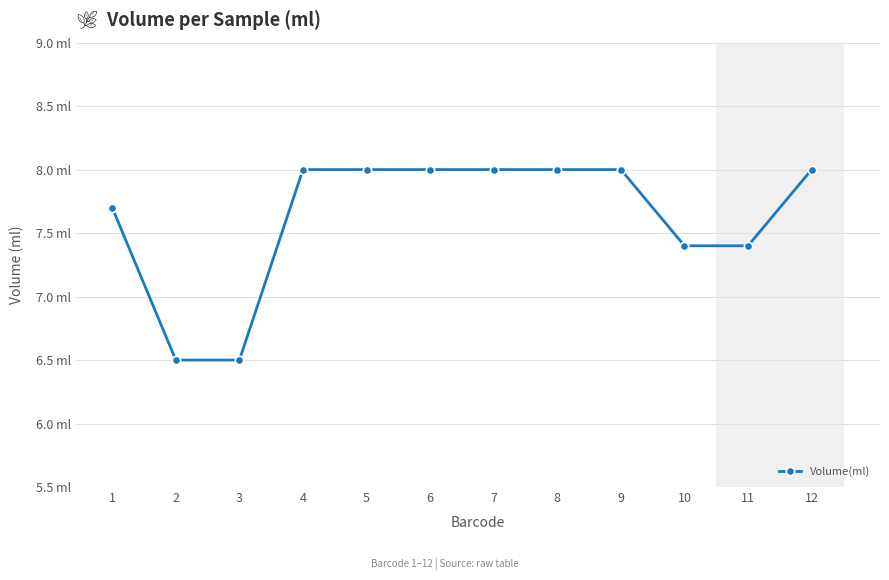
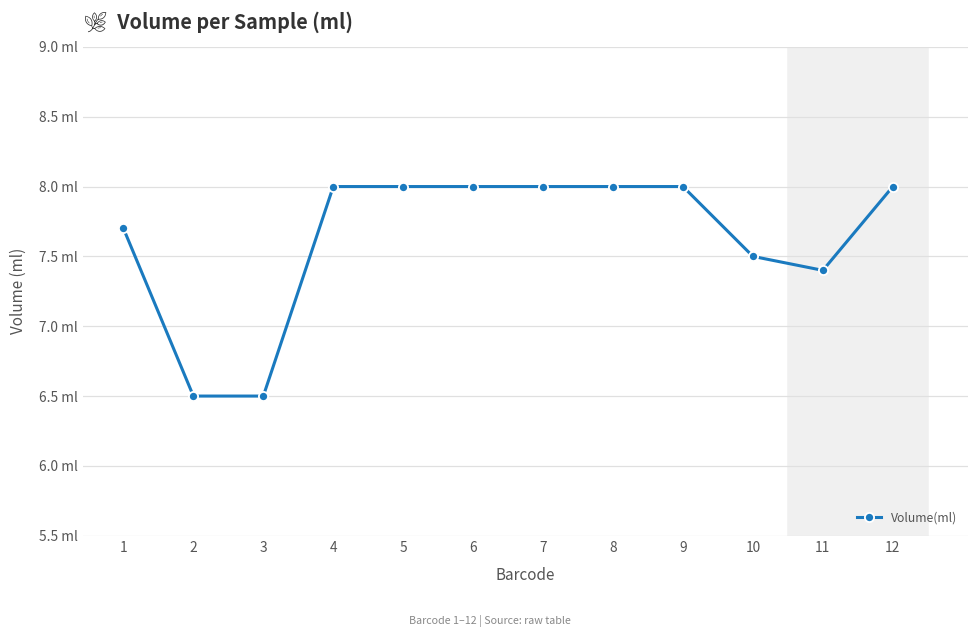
  {
    "1": "7.7 ml",
    "2": "6.5 ml",
    "3": "6.5 ml",
    "4": "8.0 ml",
    "5": "8.0 ml",
    "6": "8.0 ml",
    "7": "8.0 ml",
    "8": "8.0 ml",
    "9": "8.0 ml",
-   "10": "7.4 ml",
+   "10": "7.5 ml",
    "11": "7.4 ml",
    "12": "8.0 ml"
  }
